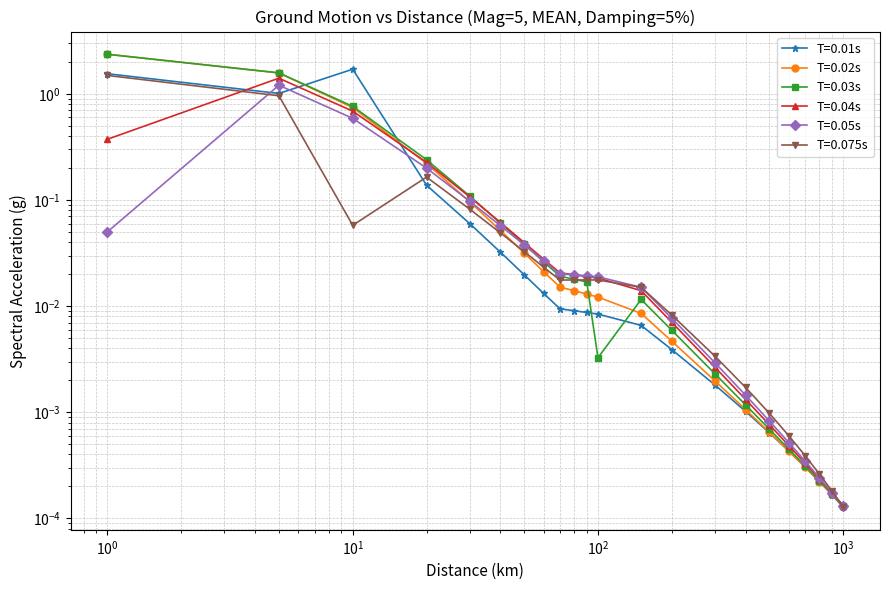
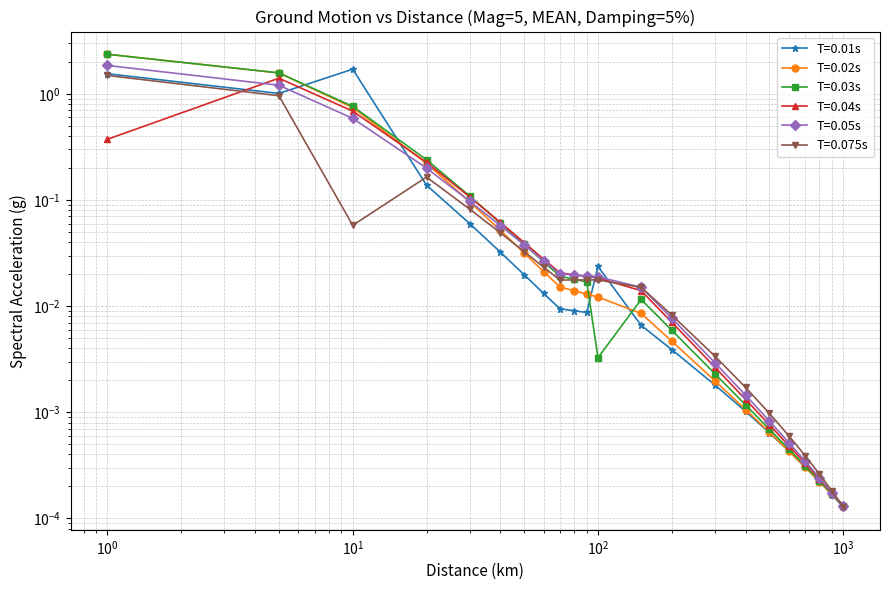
  {
    "T=0.01s": {
      "10^1": 1.7,
-     "10^2": 0.008
+     "10^2": 0.024
    },
    "T=0.02s": {
      "10^2": 0.012
    },
    "T=0.03s": {
      "10^2": 0.0033
    },
    "T=0.04s": {
      "10^0": 0.37,
      "10^1": 0.7
    },
    "T=0.05s": {
-     "10^0": 0.05,
+     "10^0": 1.9,
      "10^1": 0.6
    },
    "T=0.075s": {
      "10^1": 0.06
    }
  }
